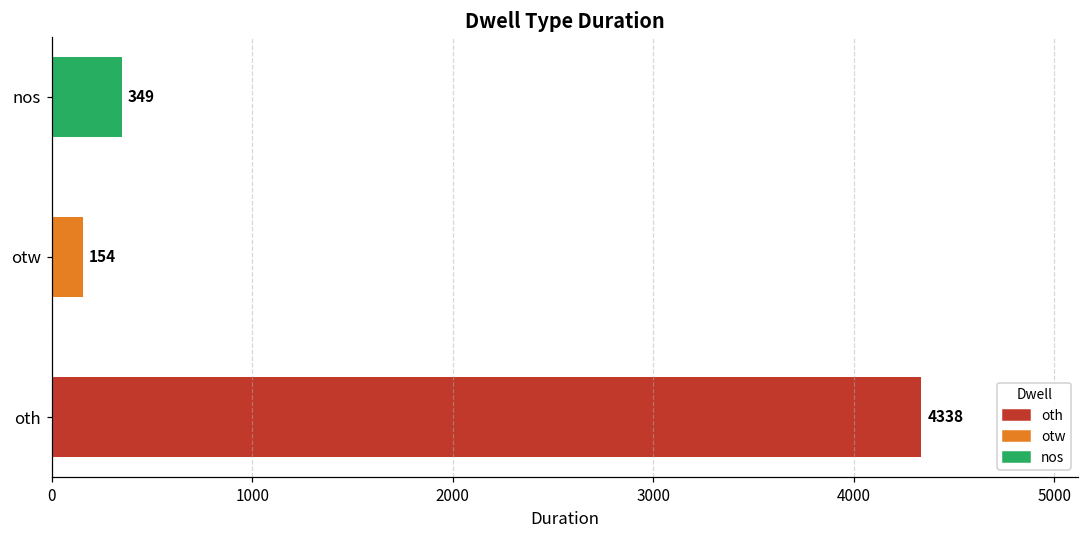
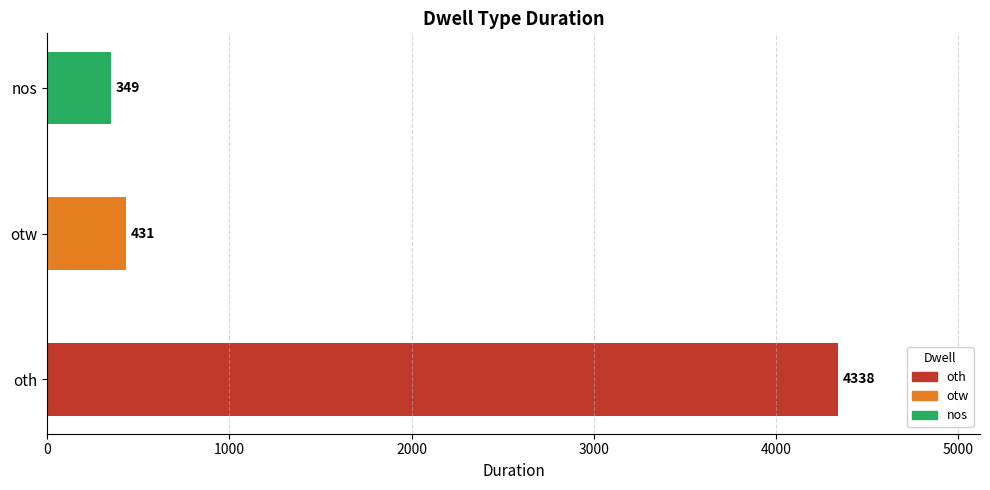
  {
    "nos": 349,
-   "otw": 154,
+   "otw": 431,
    "oth": 4338
  }
